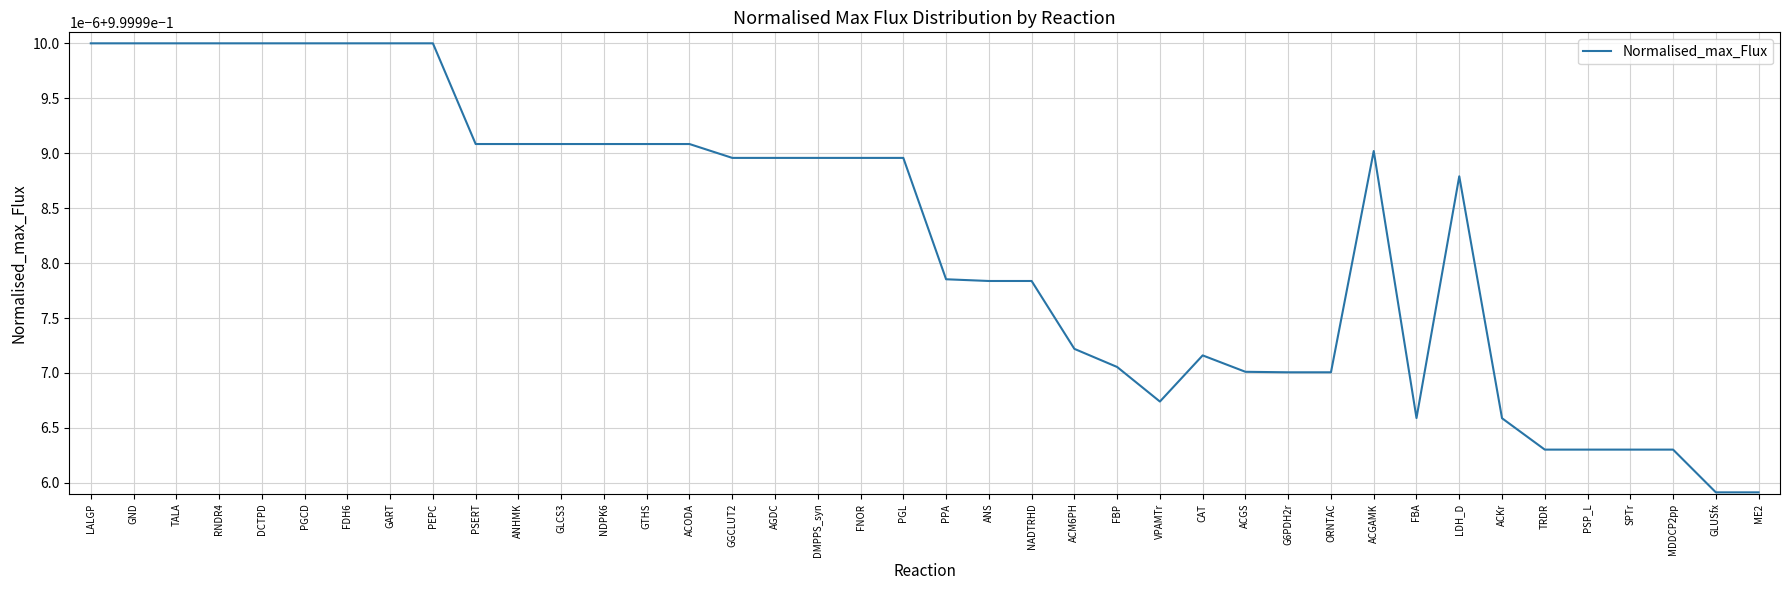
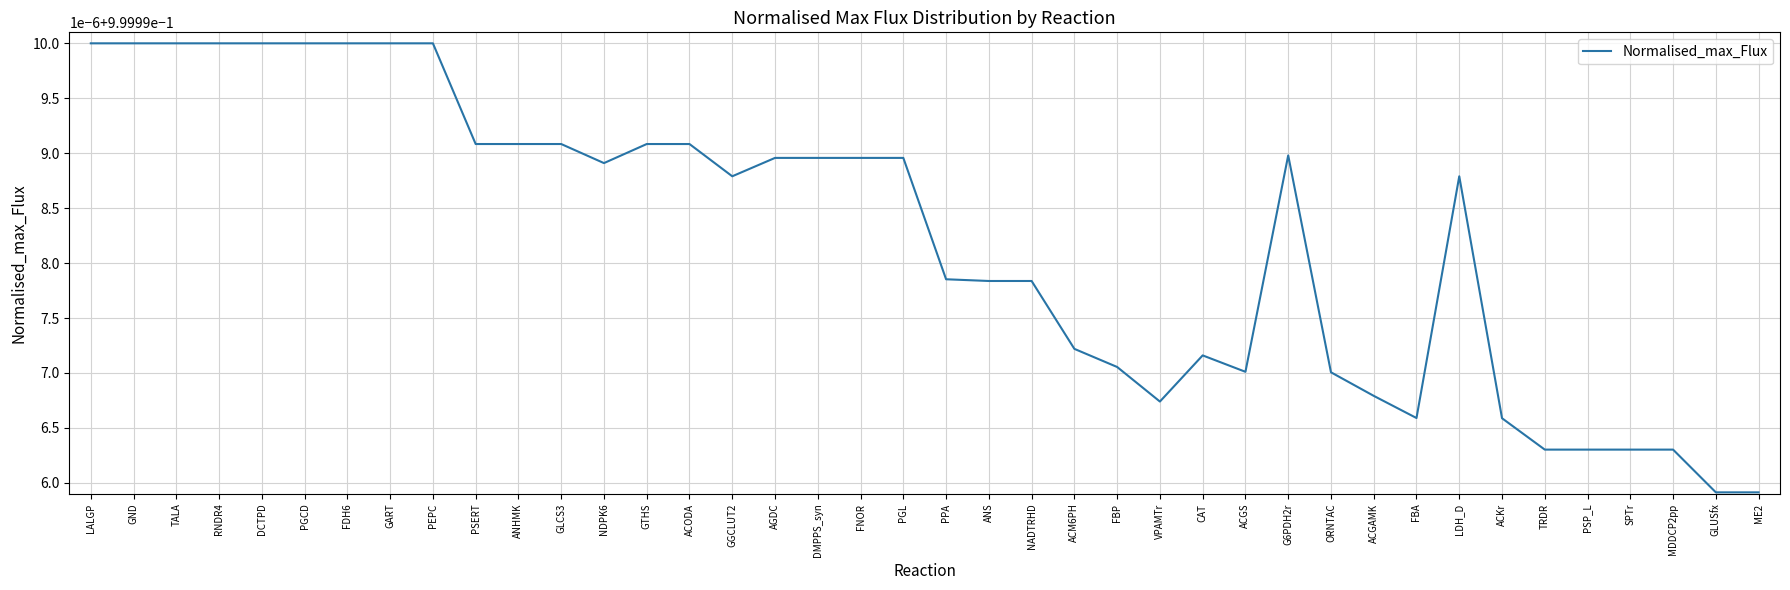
  {
    "LALGP": 1.00000000,
    "GND": 1.00000000,
    "TALA": 1.00000000,
    "RNDR4": 1.00000000,
    "DCTPD": 1.00000000,
    "PGCD": 1.00000000,
    "FDH6": 1.00000000,
    "GART": 1.00000000,
    "PEPC": 1.00000000,
    "PSERT": 0.99999908,
    "ANHMK": 0.99999908,
    "GLCS3": 0.99999908,
-   "NDPK6": 0.99999908,
+   "NDPK6": 0.99999891,
    "GTHS": 0.99999908,
    "ACODA": 0.99999908,
-   "GGCLUT2": 0.99999896,
+   "GGCLUT2": 0.99999879,
    "AGDC": 0.99999896,
    "DMPPS_syn": 0.99999896,
    "FNOR": 0.99999896,
    "PGL": 0.99999896,
    "PPA": 0.99999785,
    "ANS": 0.99999784,
    "NADTRHD": 0.99999784,
    "ACM6PH": 0.99999722,
    "FBP": 0.99999705,
    "VPAMTr": 0.99999674,
    "CAT": 0.99999716,
    "ACGS": 0.99999701,
-   "G6PDH2r": 0.99999701,
+   "G6PDH2r": 0.99999898,
    "ORNTAC": 0.99999701,
-   "ACGAMK": 0.99999902,
+   "ACGAMK": 0.99999679,
    "FBA": 0.99999659,
    "LDH_D": 0.99999879,
    "ACKr": 0.99999659,
    "TRDR": 0.99999630,
    "PSP_L": 0.99999630,
    "SPTr": 0.99999630,
    "MDDCP2pp": 0.99999630,
    "GLUSfx": 0.99999591,
    "ME2": 0.99999591
  }
